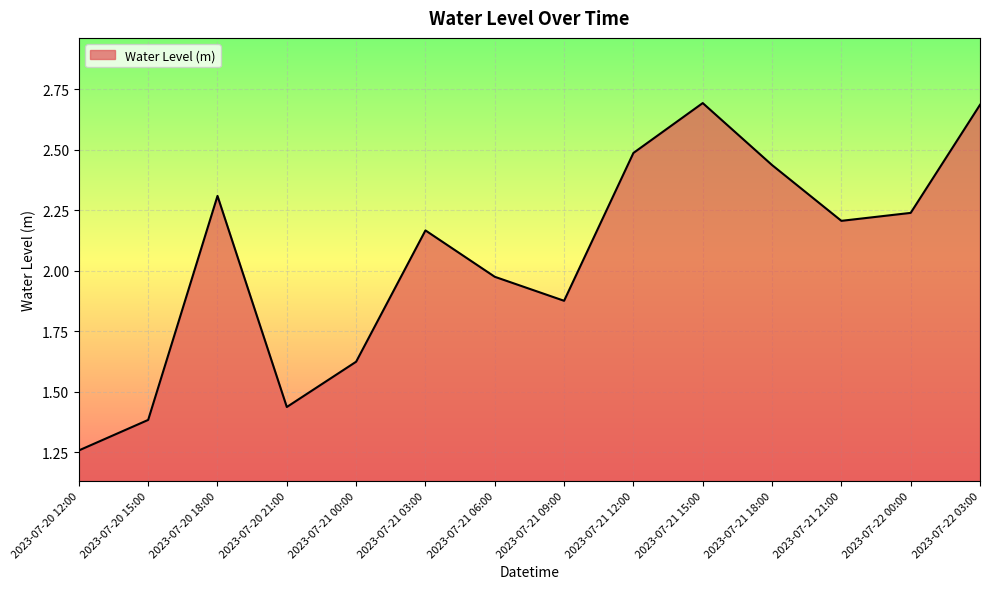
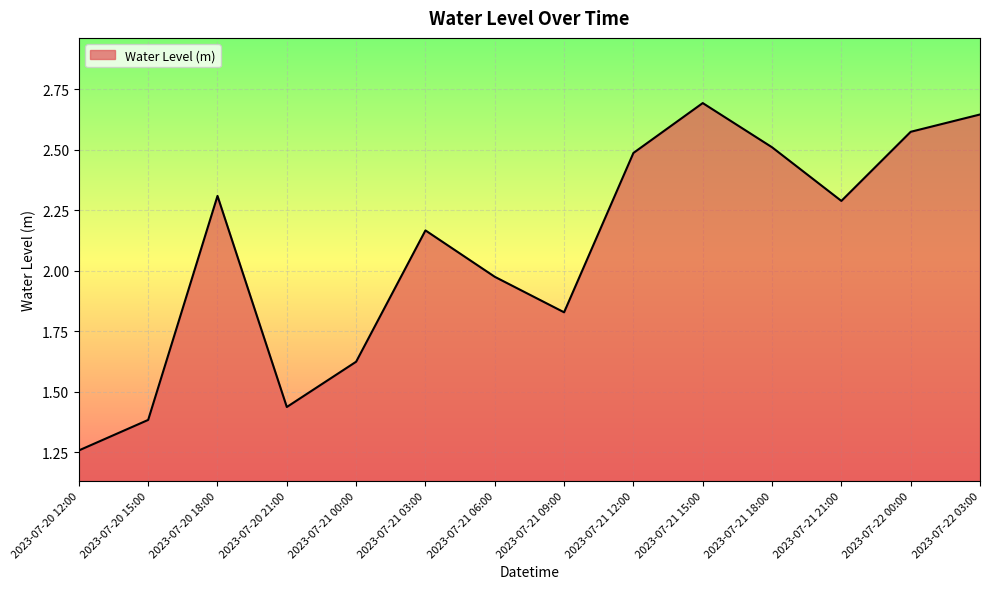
  {
    "2023-07-20 12:00": 1.26,
    "2023-07-20 15:00": 1.38,
    "2023-07-20 18:00": 2.31,
    "2023-07-20 21:00": 1.44,
    "2023-07-21 00:00": 1.62,
    "2023-07-21 03:00": 2.17,
    "2023-07-21 06:00": 1.98,
-   "2023-07-21 09:00": 1.88,
+   "2023-07-21 09:00": 1.83,
    "2023-07-21 12:00": 2.49,
    "2023-07-21 15:00": 2.69,
-   "2023-07-21 18:00": 2.44,
-   "2023-07-21 21:00": 2.21,
-   "2023-07-22 00:00": 2.24,
-   "2023-07-22 03:00": 2.69
+   "2023-07-21 18:00": 2.51,
+   "2023-07-21 21:00": 2.29,
+   "2023-07-22 00:00": 2.57,
+   "2023-07-22 03:00": 2.65
  }
